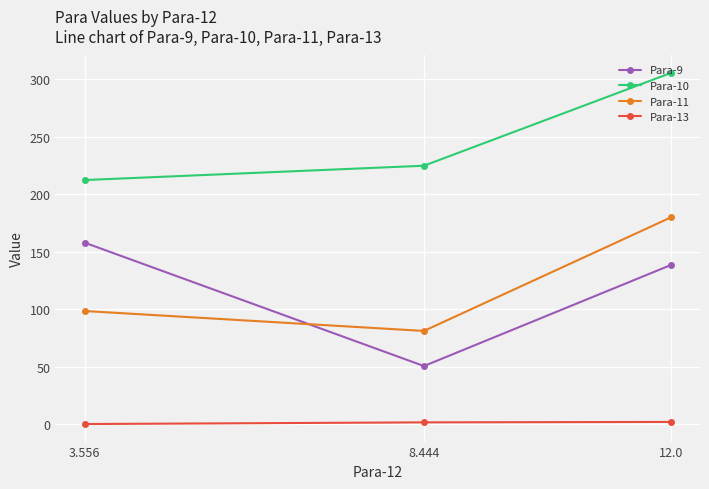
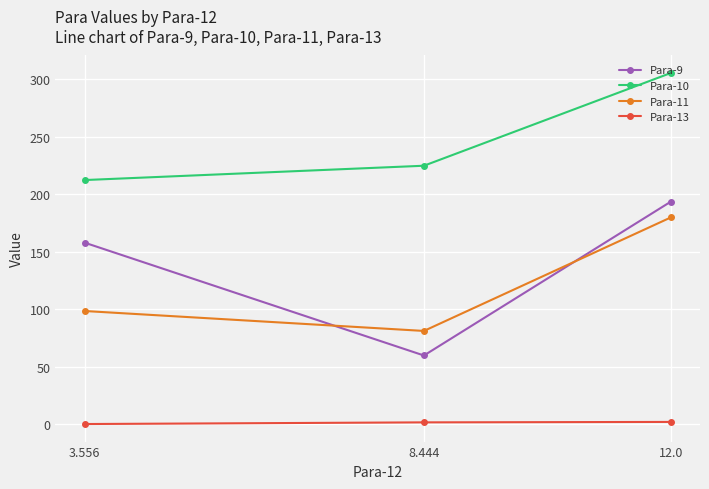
  {
    "Para-9": {
      "3.556": 158,
-     "8.444": 51,
-     "12.0": 139
+     "8.444": 60,
+     "12.0": 194
    },
    "Para-10": {
      "3.556": 213,
      "8.444": 225,
      "12.0": 306
    }
  }
